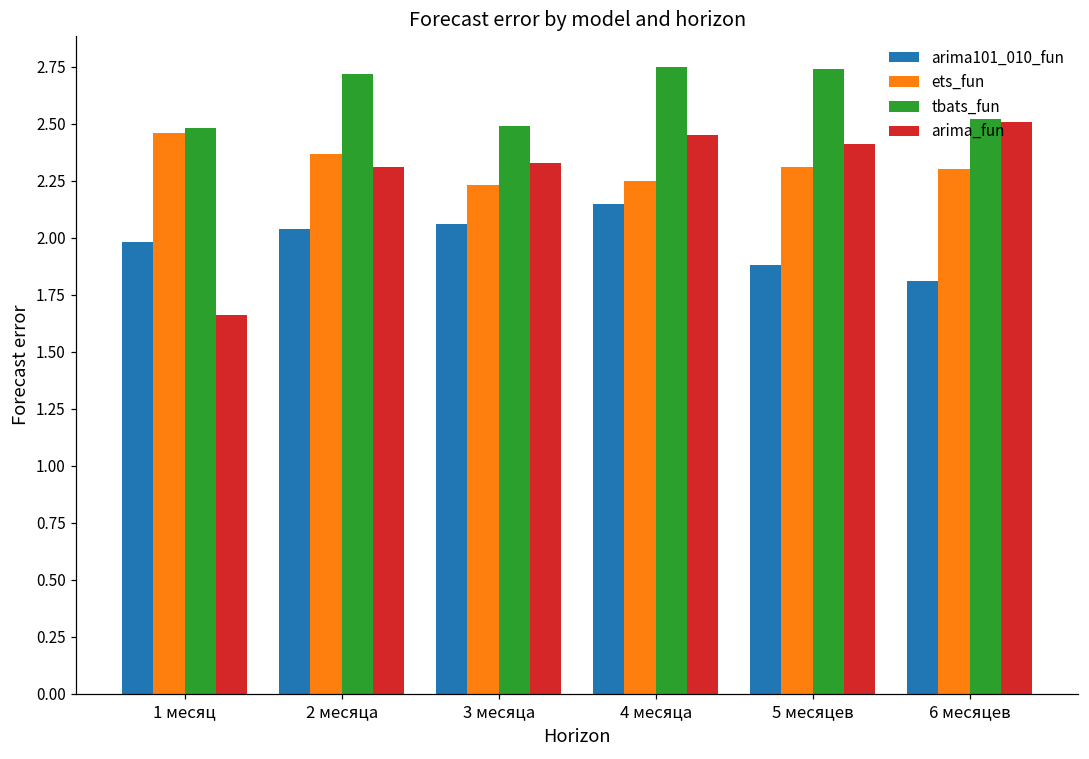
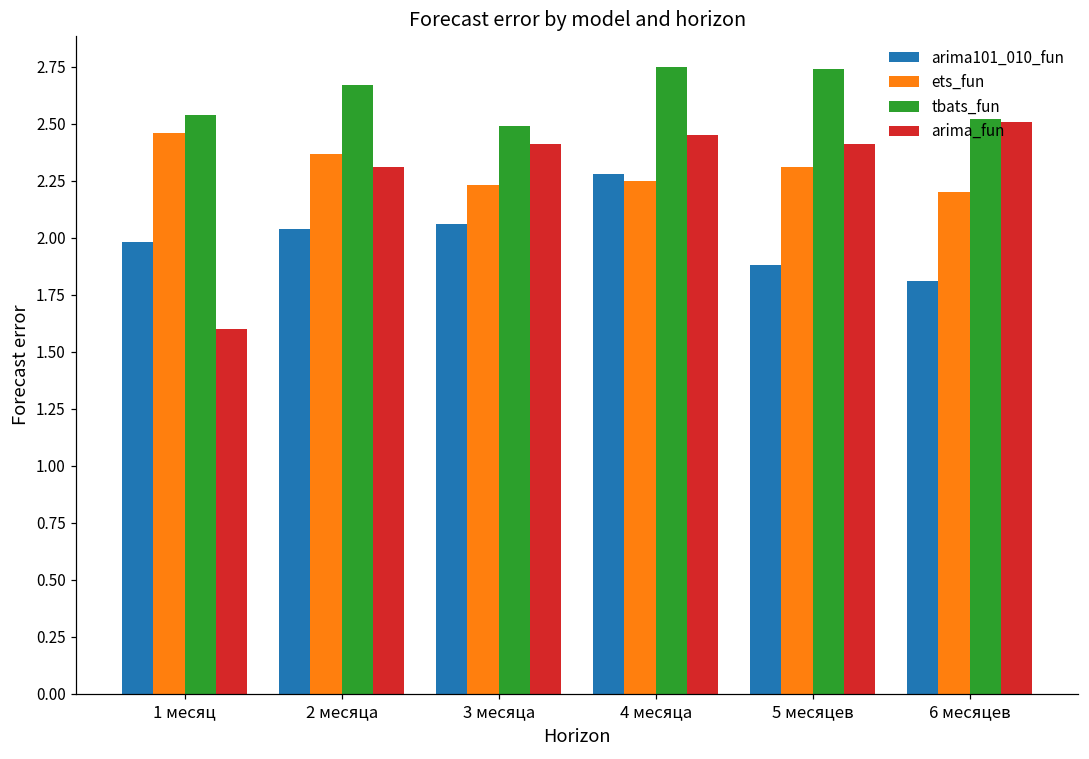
  {
    "arima101_010_fun": {
      "1 месяц": 1.98,
      "2 месяца": 2.04,
      "3 месяца": 2.06,
-     "4 месяца": 2.15,
+     "4 месяца": 2.28,
      "5 месяцев": 1.88,
      "6 месяцев": 1.81
    },
    "ets_fun": {
      "1 месяц": 2.46,
      "2 месяца": 2.37,
      "3 месяца": 2.23,
      "4 месяца": 2.25,
      "5 месяцев": 2.3,
-     "6 месяцев": 2.3
+     "6 месяцев": 2.2
    },
    "tbats_fun": {
-     "1 месяц": 2.48,
-     "2 месяца": 2.72,
+     "1 месяц": 2.54,
+     "2 месяца": 2.67,
      "3 месяца": 2.49,
      "4 месяца": 2.75,
      "5 месяцев": 2.74,
      "6 месяцев": 2.52
    },
    "arima_fun": {
-     "1 месяц": 1.66,
+     "1 месяц": 1.60,
      "2 месяца": 2.31,
-     "3 месяца": 2.33,
+     "3 месяца": 2.41,
      "4 месяца": 2.45,
      "5 месяцев": 2.41,
      "6 месяцев": 2.51
    }
  }
